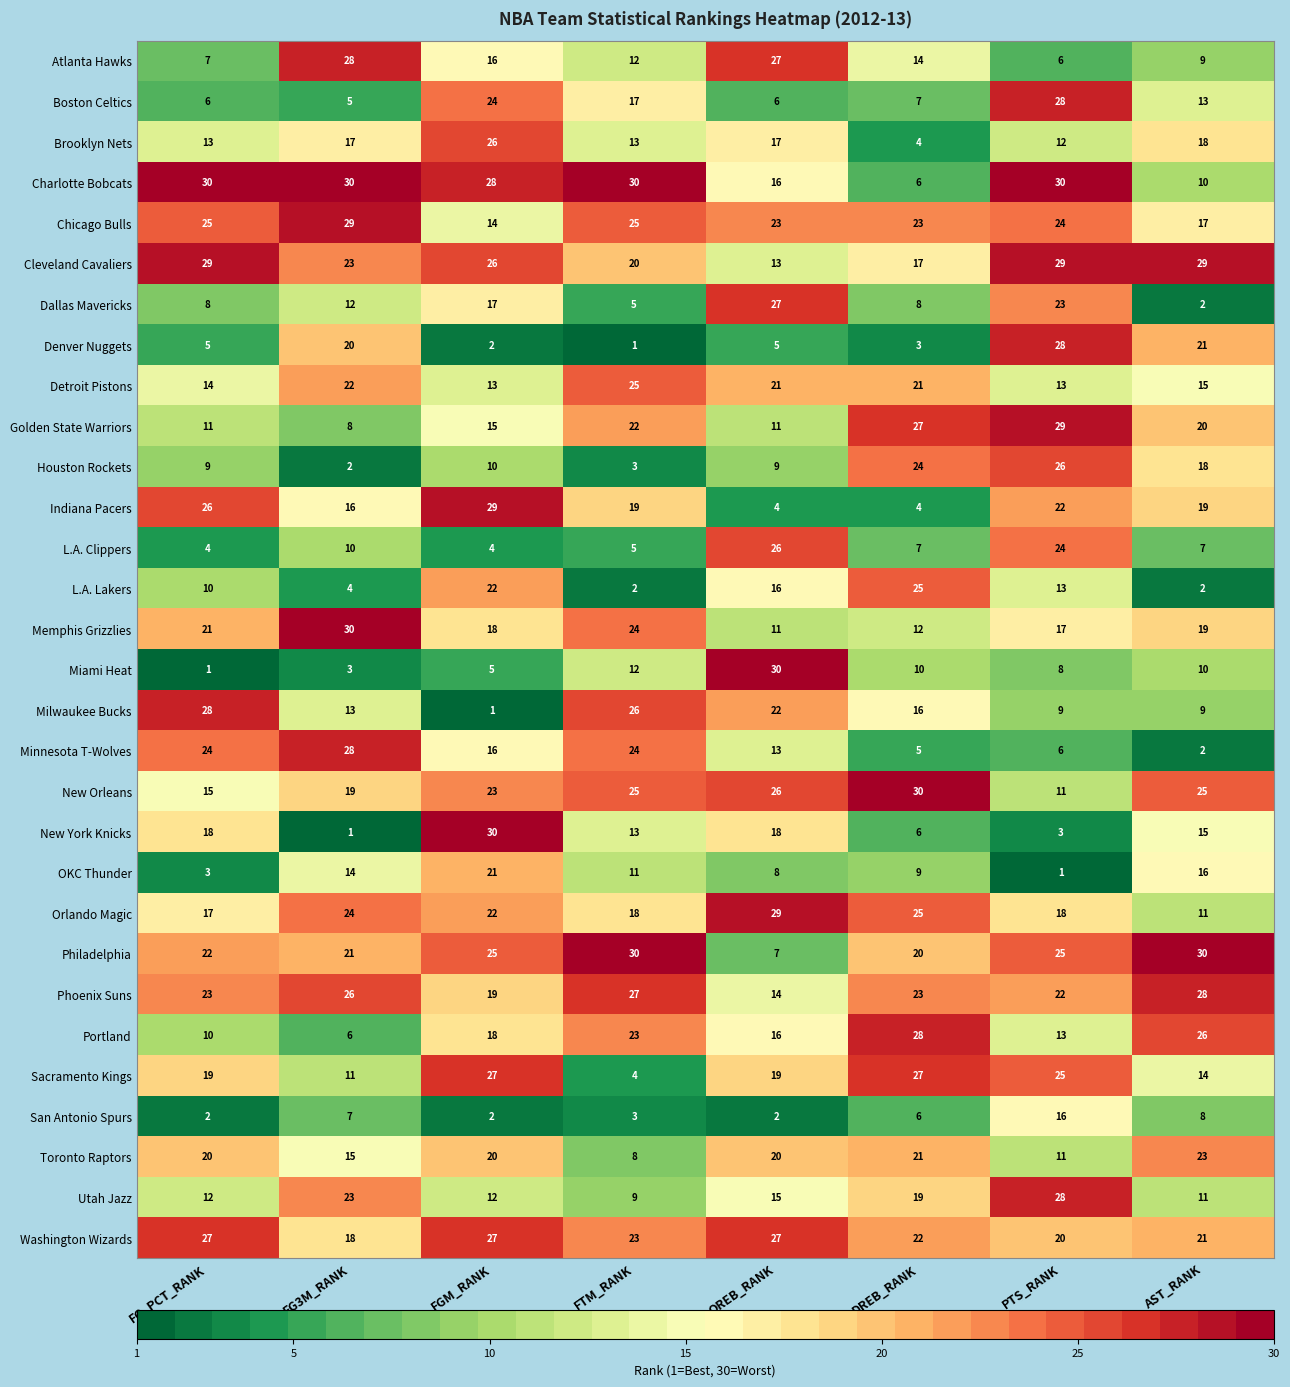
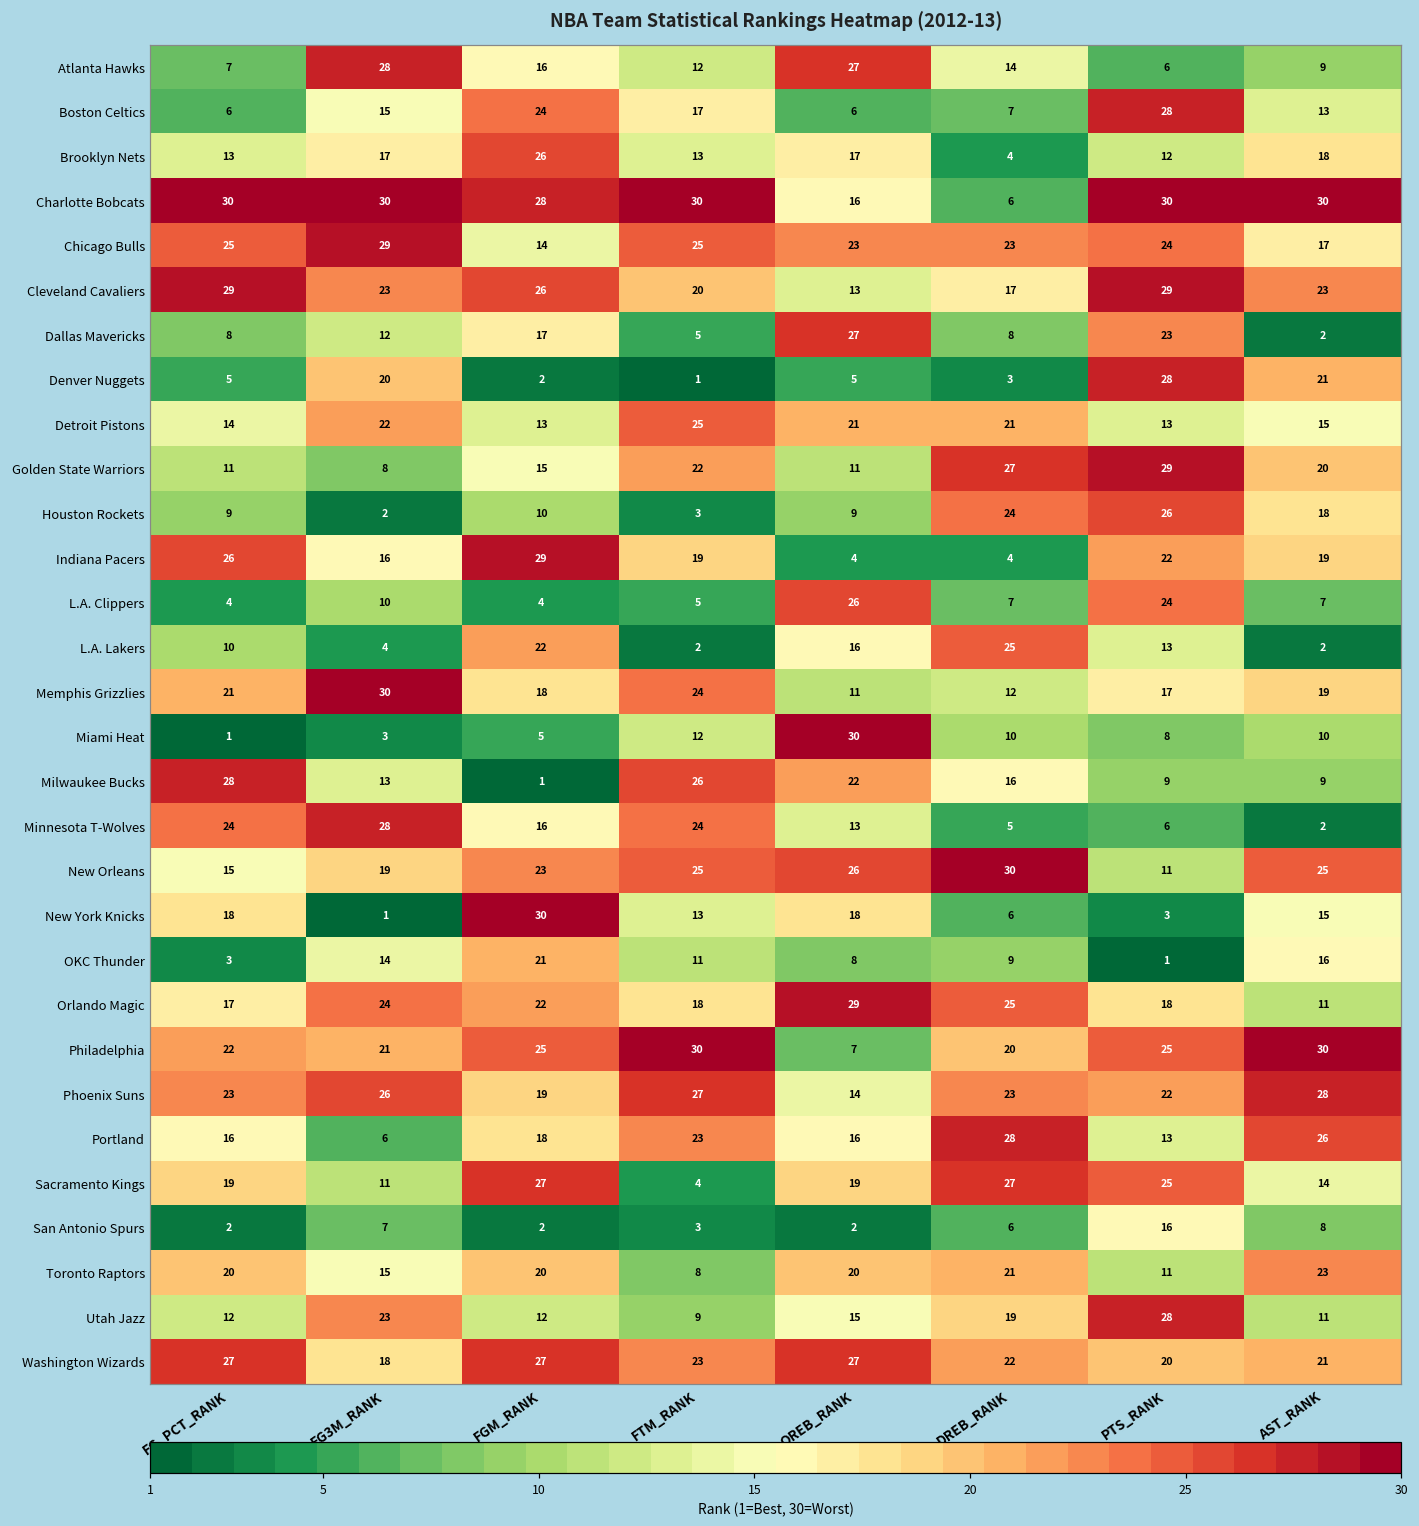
  {
    "Boston Celtics": {
      "FG_PCT_RANK": 6,
-     "FG3M_RANK": 5,
+     "FG3M_RANK": 15,
      "FGM_RANK": 24,
      "FTM_RANK": 17,
      "OREB_RANK": 6,
      "DREB_RANK": 7,
      "PTS_RANK": 28,
      "AST_RANK": 13
    },
    "Charlotte Bobcats": {
      "FG_PCT_RANK": 30,
      "FG3M_RANK": 30,
      "FGM_RANK": 28,
      "FTM_RANK": 30,
      "OREB_RANK": 16,
      "DREB_RANK": 6,
      "PTS_RANK": 30,
-     "AST_RANK": 10
+     "AST_RANK": 30
    },
    "Cleveland Cavaliers": {
      "FG_PCT_RANK": 29,
      "FG3M_RANK": 23,
      "FGM_RANK": 26,
      "FTM_RANK": 20,
      "OREB_RANK": 13,
      "DREB_RANK": 17,
      "PTS_RANK": 29,
-     "AST_RANK": 29
+     "AST_RANK": 23
    },
    "Portland": {
-     "FG_PCT_RANK": 10,
+     "FG_PCT_RANK": 16,
      "FG3M_RANK": 6,
      "FGM_RANK": 18,
      "FTM_RANK": 23,
      "OREB_RANK": 16,
      "DREB_RANK": 28,
      "PTS_RANK": 13,
      "AST_RANK": 26
    }
  }
